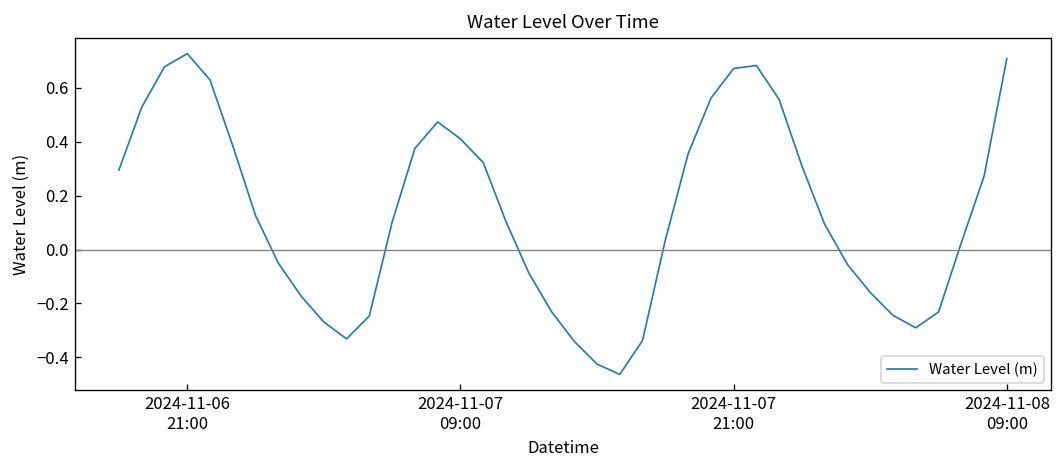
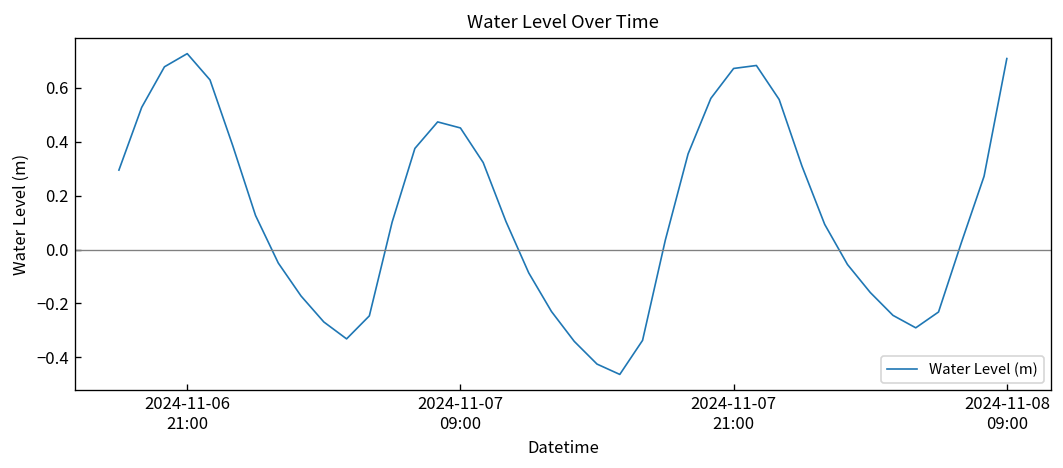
  {
    "2024-11-06 21:00": 0.73,
-   "2024-11-07 09:00": 0.41,
+   "2024-11-07 09:00": 0.45,
    "2024-11-07 21:00": 0.67,
    "2024-11-08 09:00": 0.71
  }
